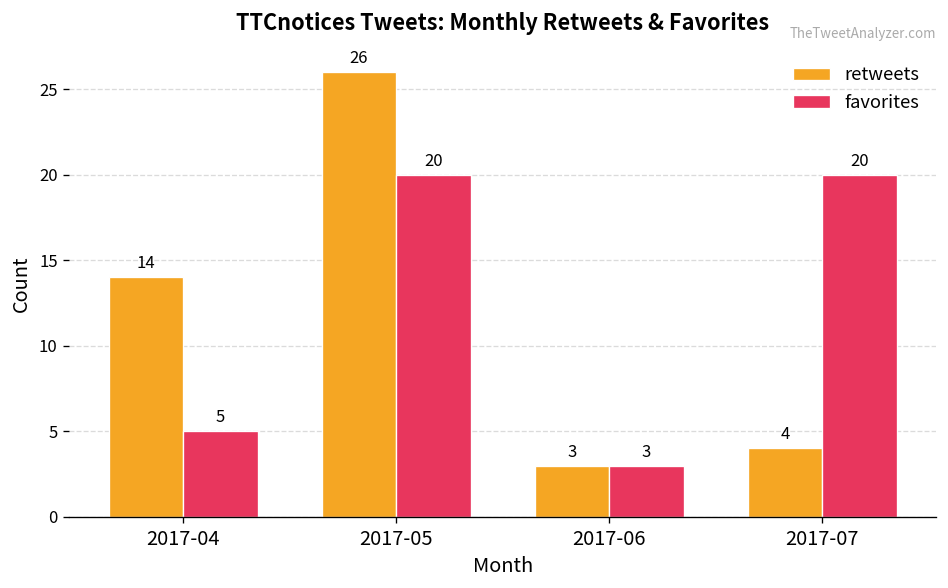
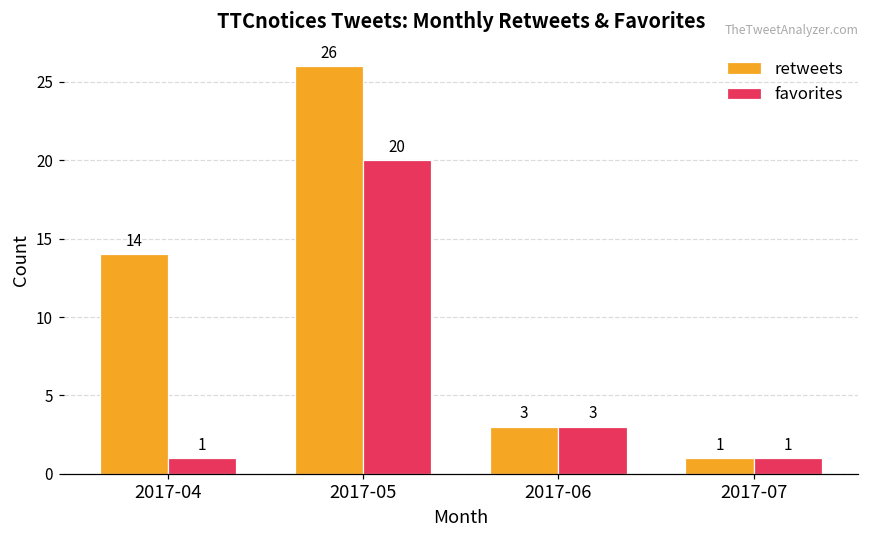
  {
    "retweets": {
      "2017-04": 14,
      "2017-05": 26,
      "2017-06": 3,
-     "2017-07": 4
+     "2017-07": 1
    },
    "favorites": {
-     "2017-04": 5,
+     "2017-04": 1,
      "2017-05": 20,
      "2017-06": 3,
-     "2017-07": 20
+     "2017-07": 1
    }
  }
